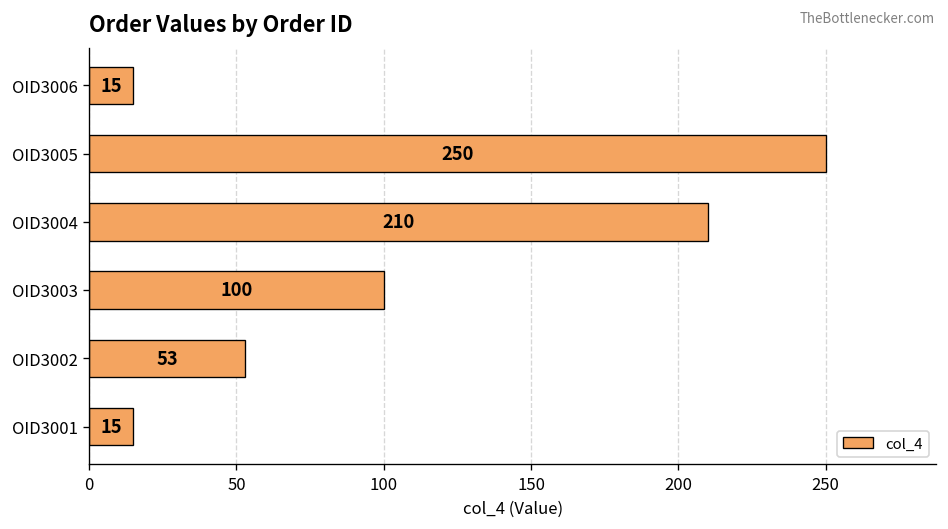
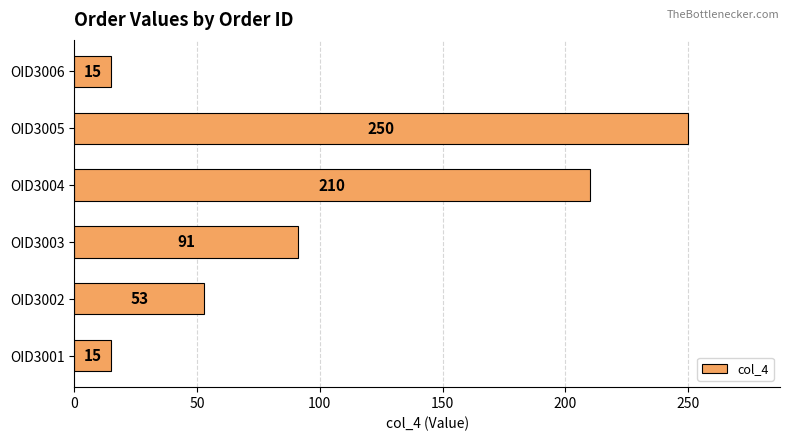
  {
    "col_4": {
-     "OID3003": 100
+     "OID3003": 91
    }
  }
